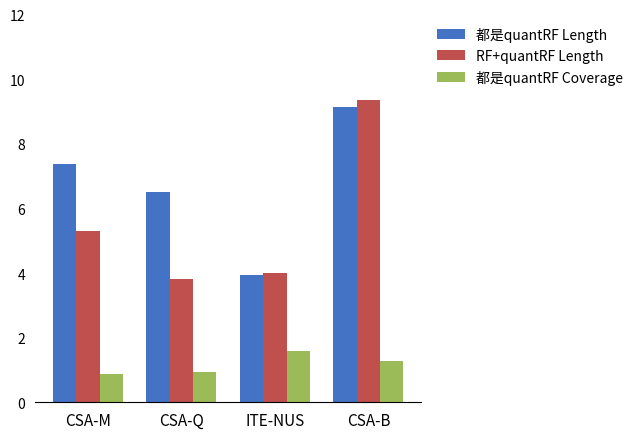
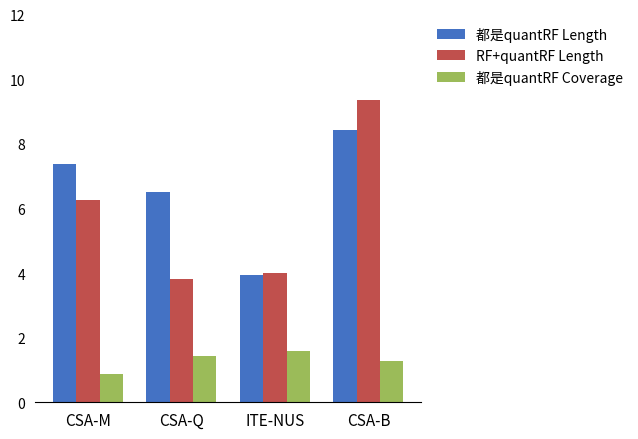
  {
    "都是quantRF Length": {
      "CSA-M": 7.4,
      "CSA-Q": 6.5,
      "ITE-NUS": 3.9,
-     "CSA-B": 9.1
+     "CSA-B": 8.4
    },
    "RF+quantRF Length": {
-     "CSA-M": 5.3,
+     "CSA-M": 6.2,
      "CSA-Q": 3.8,
      "ITE-NUS": 4.0,
      "CSA-B": 9.3
    },
    "都是quantRF Coverage": {
      "CSA-M": 0.9,
-     "CSA-Q": 0.9,
+     "CSA-Q": 1.4,
      "ITE-NUS": 1.6,
      "CSA-B": 1.3
    }
  }
